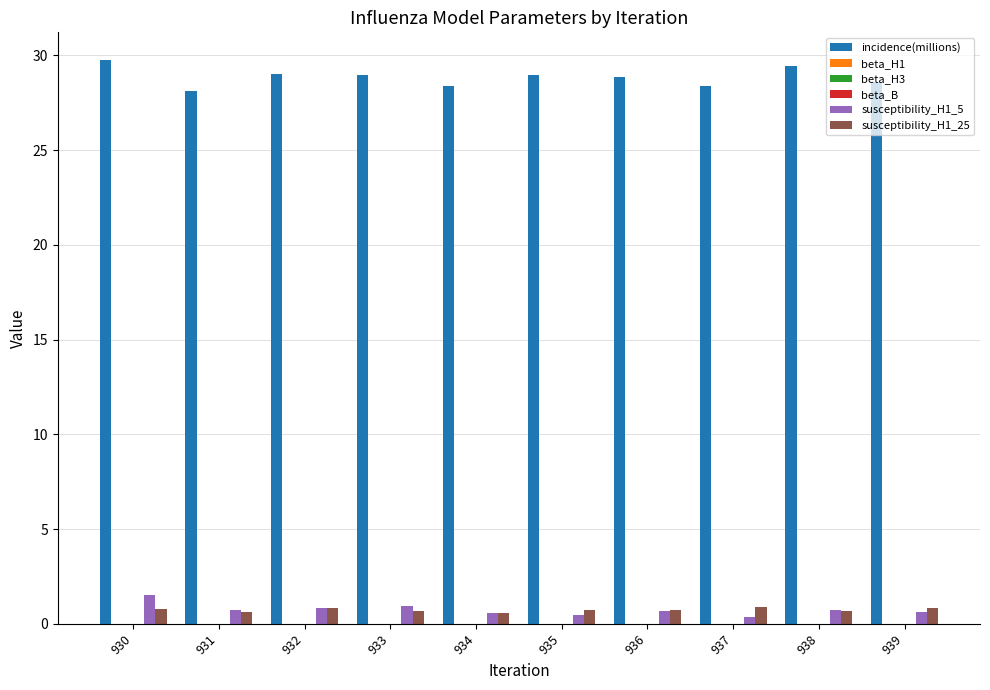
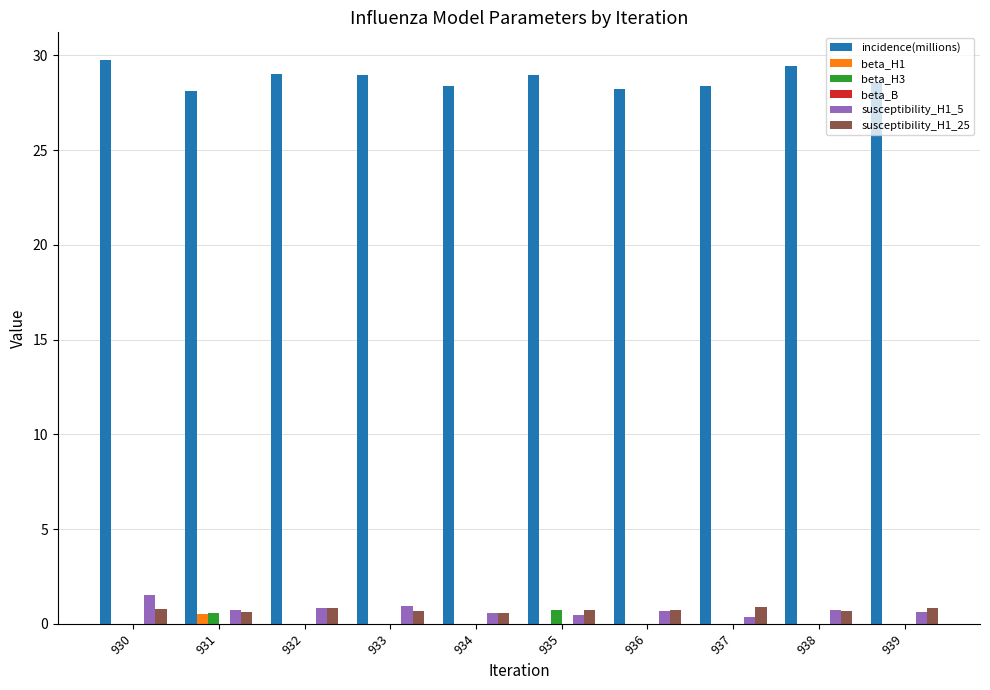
  {
    "incidence(millions)": {
      "930": 29.7,
      "931": 28.1,
      "932": 29.0,
      "933": 29.0,
      "934": 28.4,
      "935": 29.0,
-     "936": 28.9,
+     "936": 28.2,
      "937": 28.4,
      "938": 29.4
    },
    "beta_H1": {
-     "931": 0.0
+     "931": 0.5
    },
    "beta_H3": {
-     "931": 0.0,
-     "935": 0.0
+     "931": 0.6,
+     "935": 0.7
    },
    "susceptibility_H1_5": {
      "930": 1.5,
      "931": 0.7,
      "932": 0.8,
      "933": 0.9,
      "934": 0.6,
      "935": 0.5,
      "936": 0.7,
      "937": 0.4,
      "938": 0.7,
      "939": 0.6
    },
    "susceptibility_H1_25": {
      "930": 0.8,
      "931": 0.6,
      "932": 0.8,
      "933": 0.7,
      "934": 0.6,
      "935": 0.7,
      "936": 0.7,
      "937": 0.9,
      "938": 0.7,
      "939": 0.8
    }
  }
